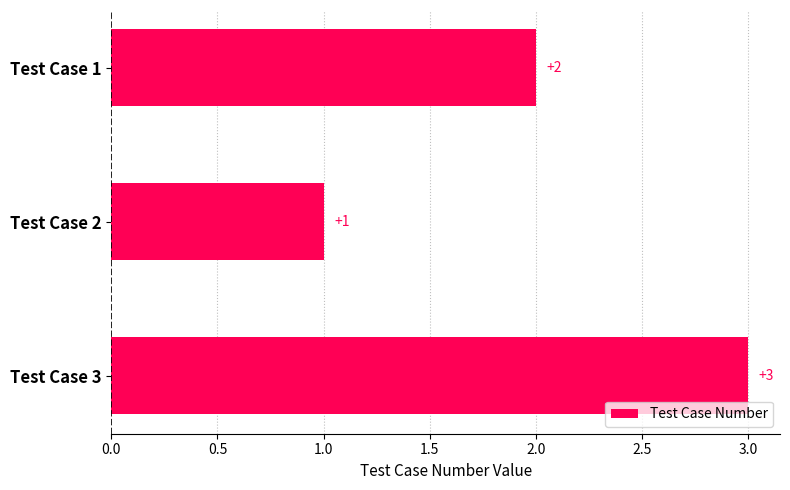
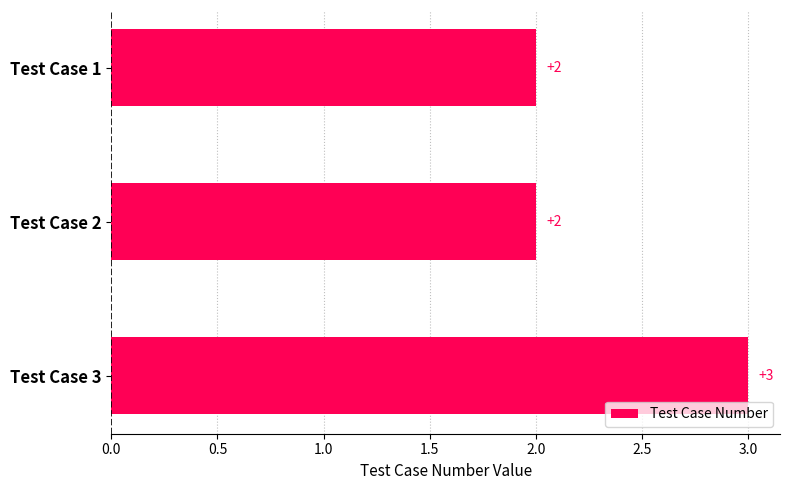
  {
    "Test Case 1": "+2",
-   "Test Case 2": "+1",
+   "Test Case 2": "+2",
    "Test Case 3": "+3"
  }
